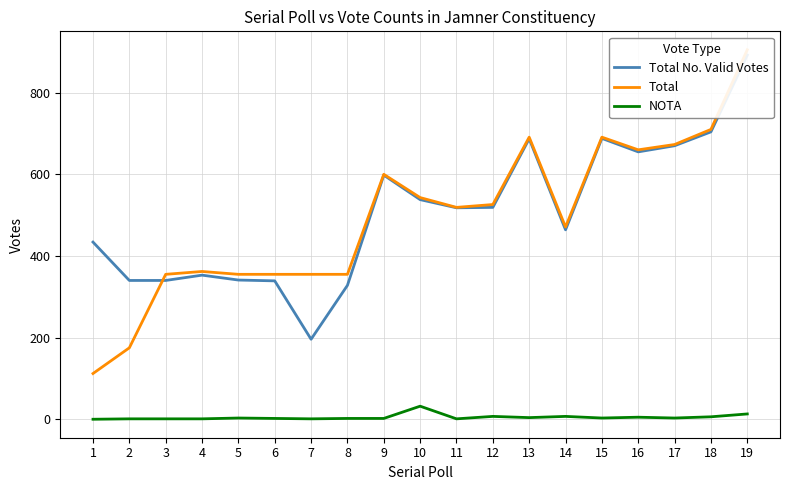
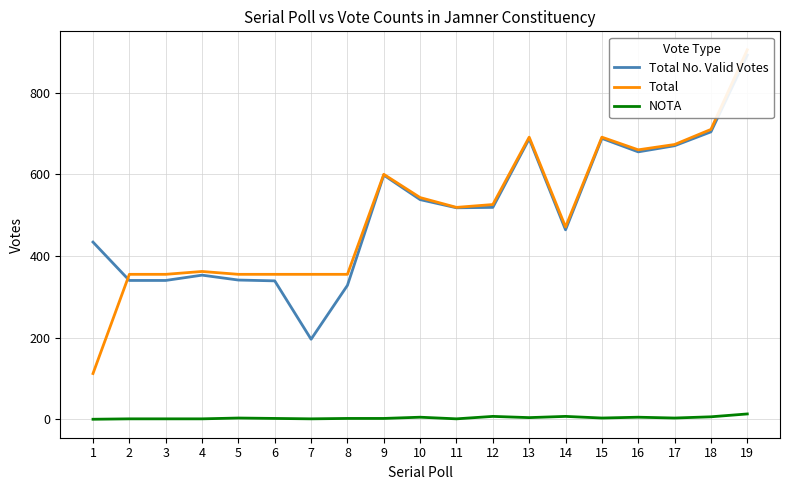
  {
    "Total No. Valid Votes": {
      "1": 430,
      "2": 340,
      "3": 340,
      "4": 350,
      "5": 340,
      "6": 340,
      "7": 200,
      "8": 330,
      "12": 520,
      "14": 460
    },
    "Total": {
      "1": 110,
-     "2": 180,
+     "2": 360,
      "3": 360,
      "4": 360,
      "5": 360,
      "6": 360,
      "7": 360,
      "8": 360,
      "12": 530,
      "14": 470
    },
    "NOTA": {
      "1": 0,
      "2": 0,
      "3": 0,
      "4": 0,
      "5": 0,
      "6": 0,
      "7": 0,
      "8": 0,
      "9": 0,
-     "10": 30,
+     "10": 10,
      "11": 0,
      "12": 10,
      "13": 0,
      "14": 10,
      "15": 0,
      "16": 10,
      "17": 0,
      "18": 10,
      "19": 10
    }
  }
